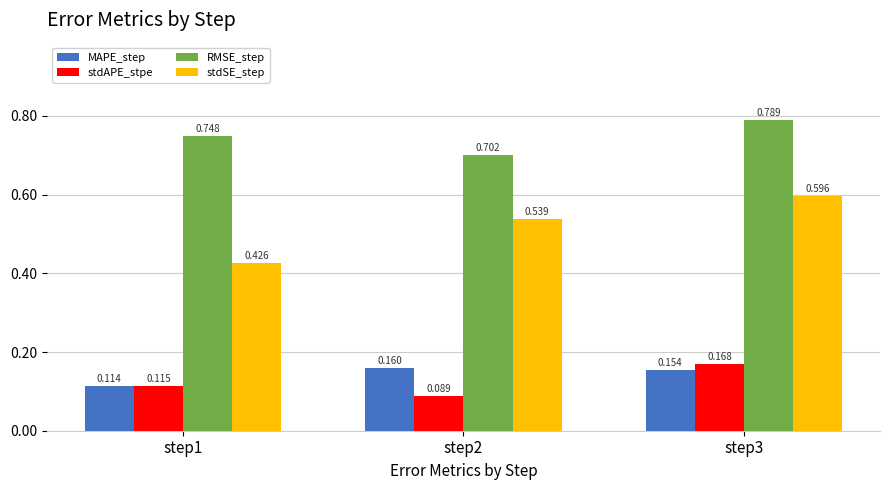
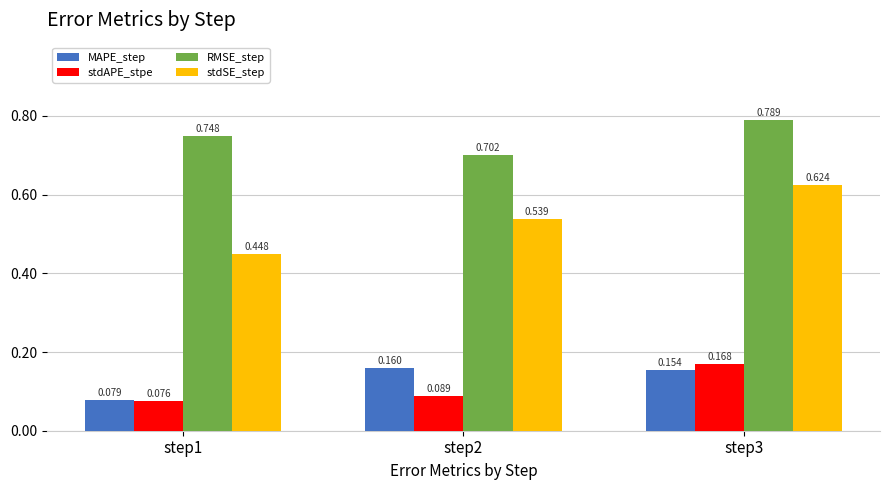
  {
    "MAPE_step": {
-     "step1": 0.114,
+     "step1": 0.079,
      "step2": 0.160,
      "step3": 0.154
    },
    "stdAPE_stpe": {
-     "step1": 0.115,
+     "step1": 0.076,
      "step2": 0.089,
      "step3": 0.168
    },
    "RMSE_step": {
      "step1": 0.748,
      "step2": 0.702,
      "step3": 0.789
    },
    "stdSE_step": {
-     "step1": 0.426,
+     "step1": 0.448,
      "step2": 0.539,
-     "step3": 0.596
+     "step3": 0.624
    }
  }
